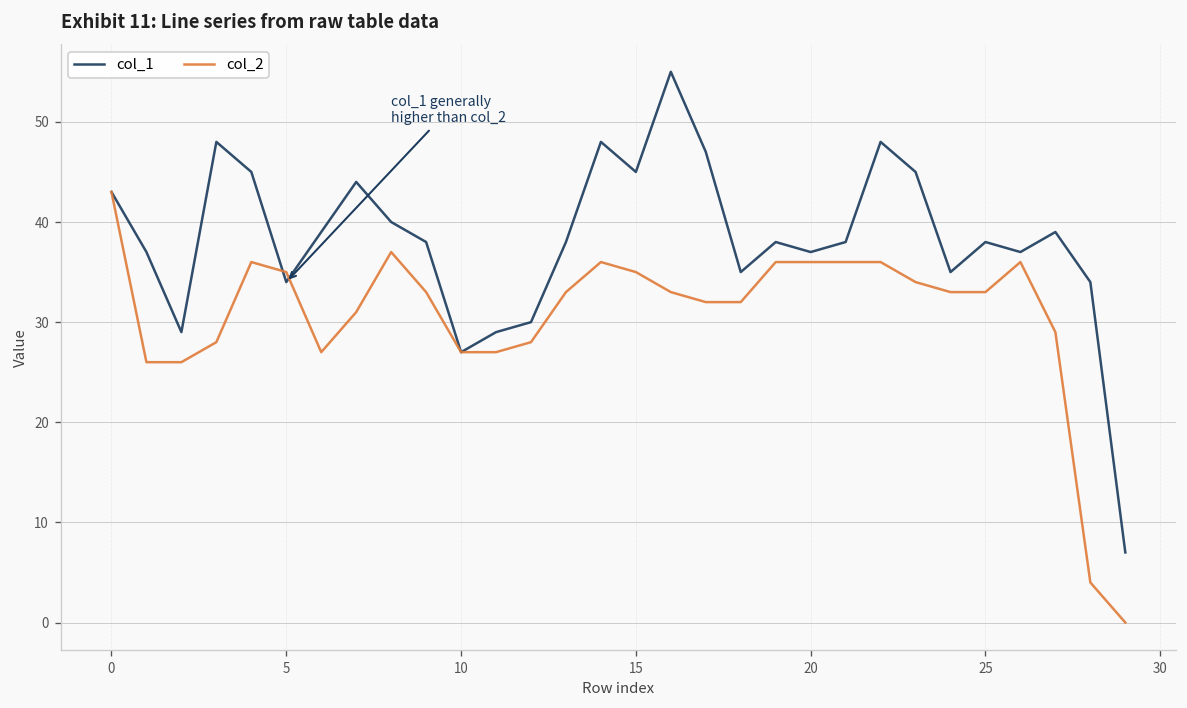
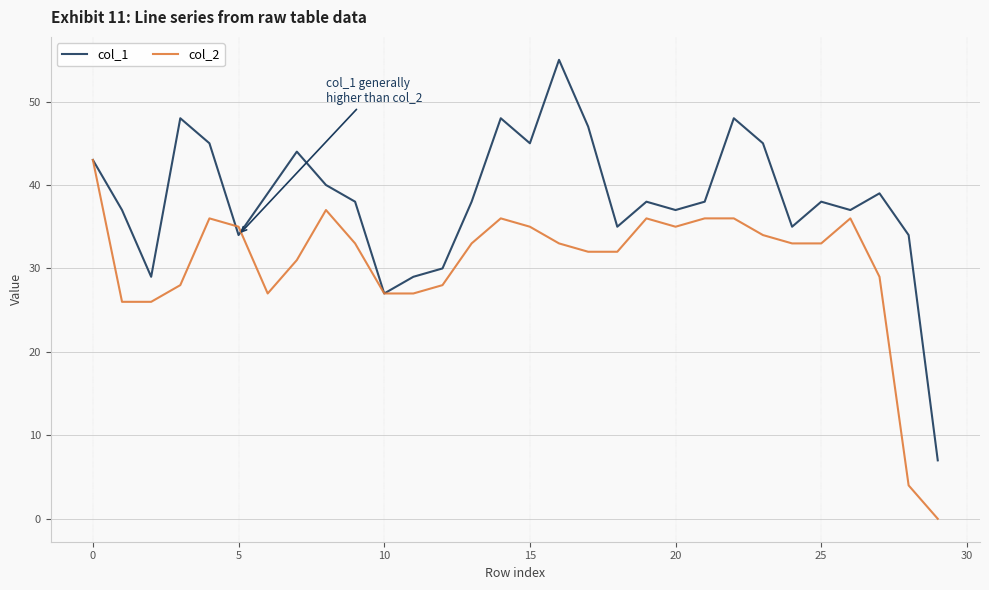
  {
    "col_1": {
      "5": 34,
      "15": 45,
      "20": 37,
      "25": 38
    },
    "col_2": {
      "5": 35,
      "15": 35,
-     "20": 36,
+     "20": 35,
      "25": 33
    }
  }
